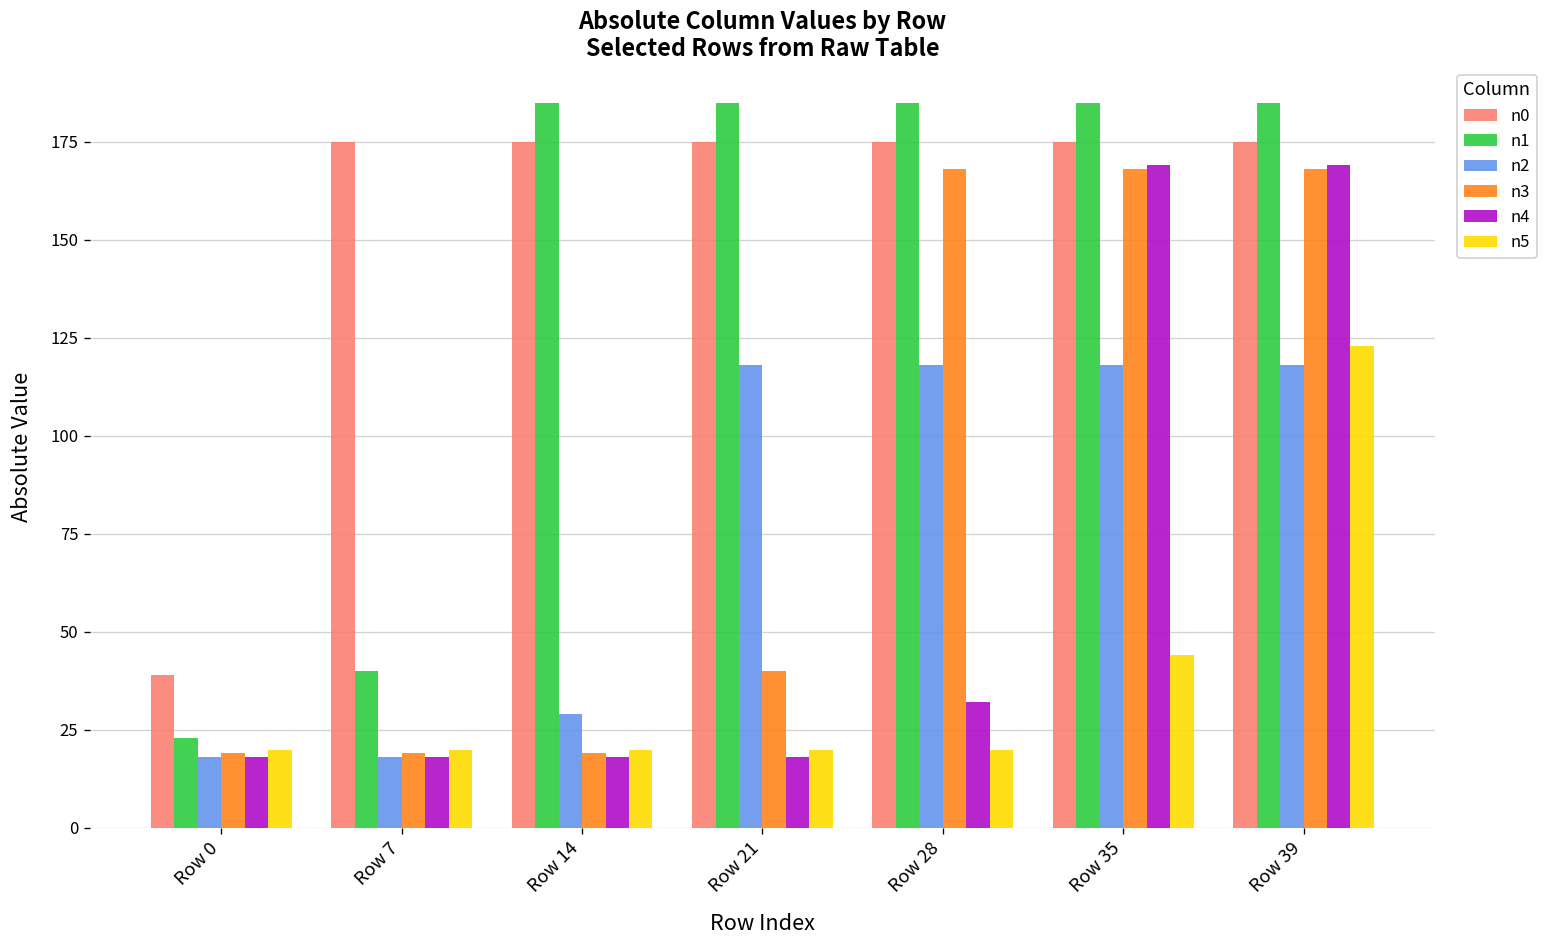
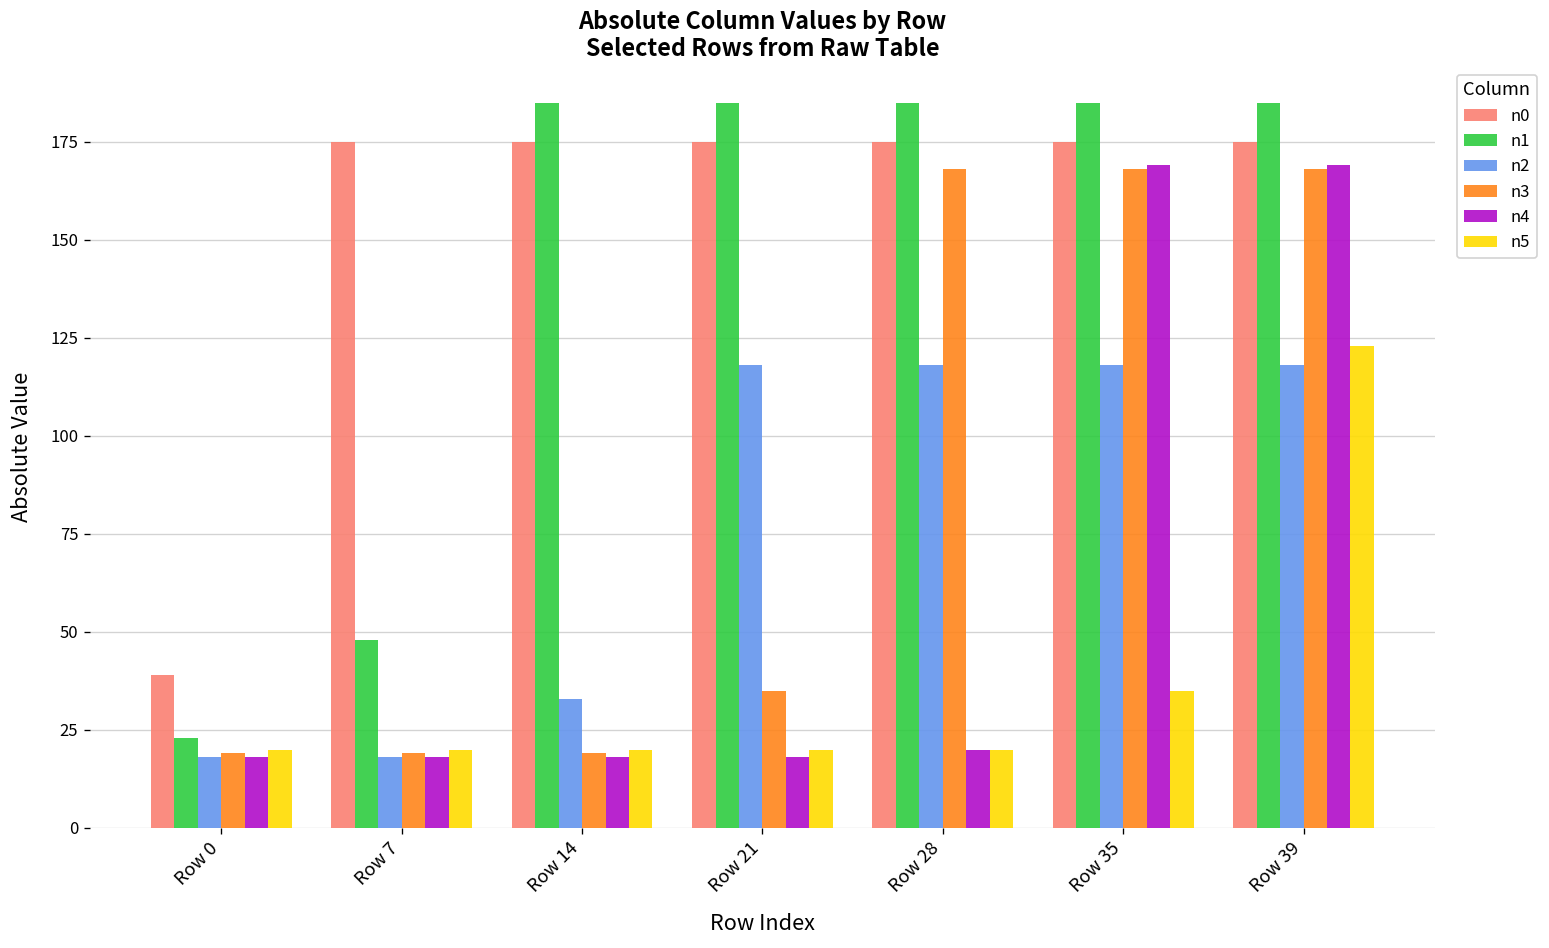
  {
    "n0": {
      "Row 0": 39,
      "Row 7": 175,
      "Row 14": 175,
      "Row 21": 175,
      "Row 28": 175,
      "Row 35": 175,
      "Row 39": 175
    },
    "n1": {
      "Row 0": 23,
-     "Row 7": 40,
+     "Row 7": 48,
      "Row 14": 185,
      "Row 21": 185,
      "Row 28": 185,
      "Row 35": 185,
      "Row 39": 185
    },
    "n2": {
      "Row 0": 18,
      "Row 7": 18,
-     "Row 14": 29,
+     "Row 14": 33,
      "Row 21": 118,
      "Row 28": 118,
      "Row 35": 118,
      "Row 39": 118
    },
    "n3": {
      "Row 0": 19,
      "Row 7": 19,
      "Row 14": 19,
-     "Row 21": 40,
+     "Row 21": 35,
      "Row 28": 168,
      "Row 35": 168,
      "Row 39": 168
    },
    "n4": {
      "Row 0": 18,
      "Row 7": 18,
      "Row 14": 18,
      "Row 21": 18,
-     "Row 28": 32,
+     "Row 28": 20,
      "Row 35": 169,
      "Row 39": 169
    },
    "n5": {
      "Row 0": 20,
      "Row 7": 20,
      "Row 14": 20,
      "Row 21": 20,
      "Row 28": 20,
-     "Row 35": 44,
+     "Row 35": 35,
      "Row 39": 123
    }
  }
